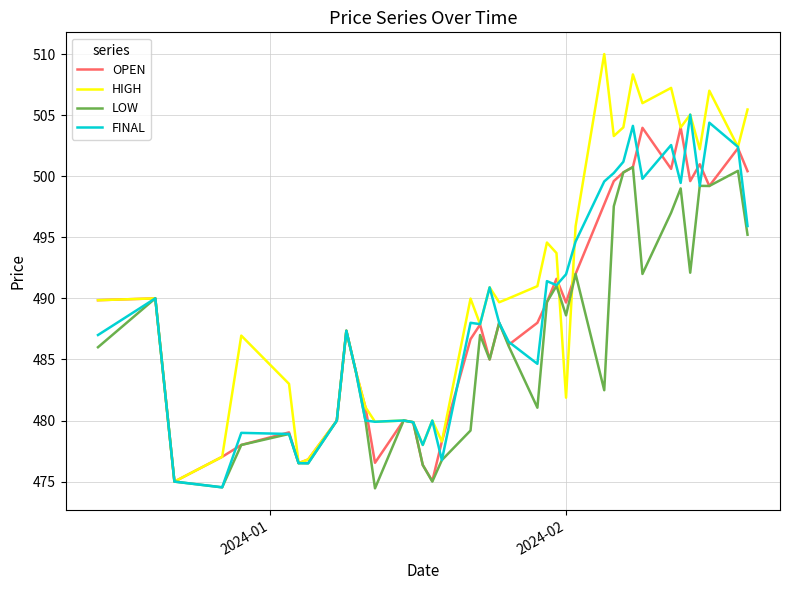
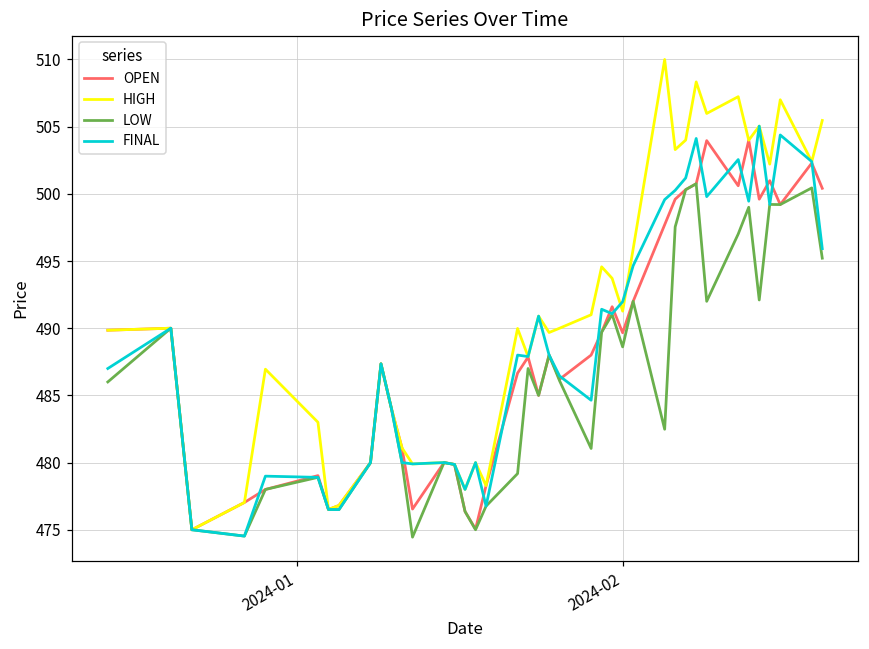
  {
    "OPEN": {
      "2024-02": 489.7
    },
    "HIGH": {
-     "2024-02": 481.9
+     "2024-02": 491.3
    },
    "LOW": {
      "2024-02": 488.6
    },
    "FINAL": {
      "2024-02": 492.0
    }
  }
